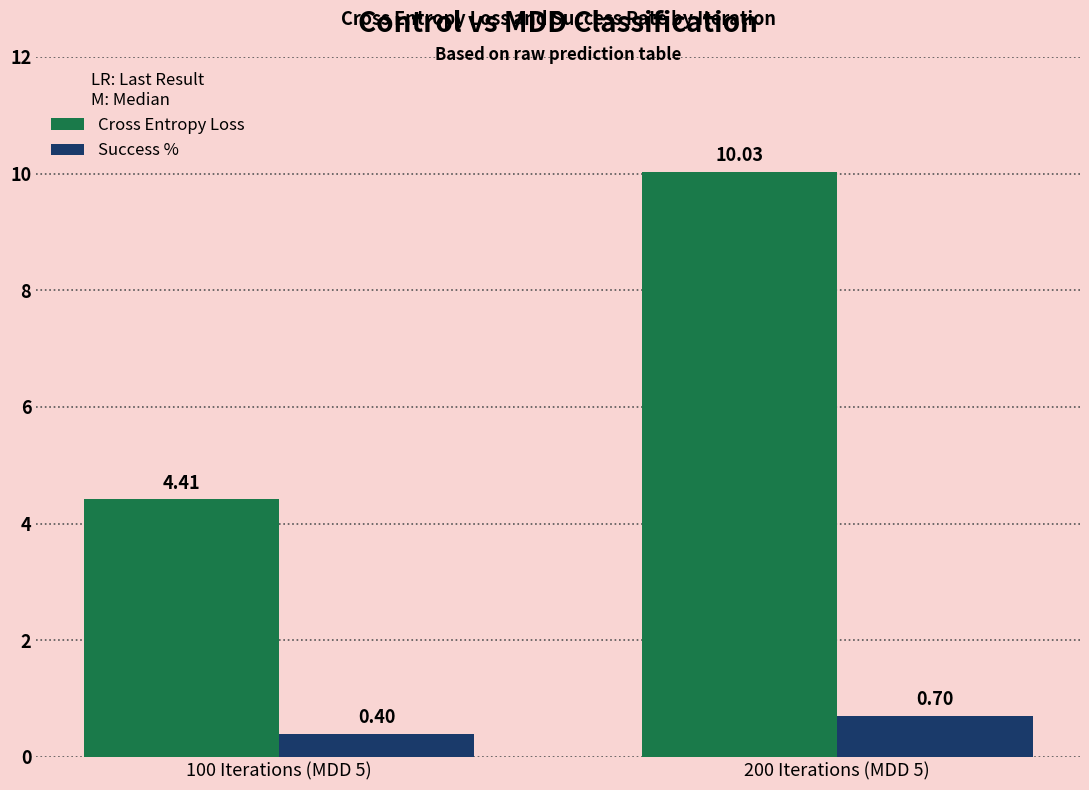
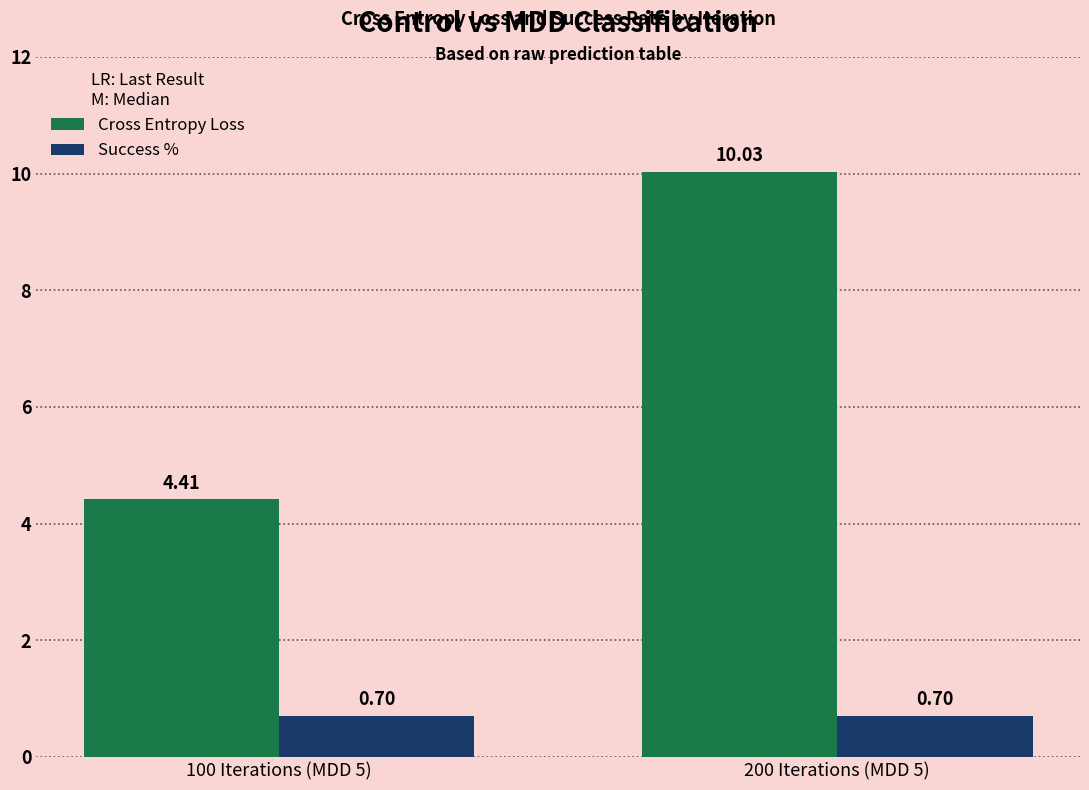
  {
    "Cross Entropy Loss": {
      "100 Iterations (MDD 5)": 4.41,
      "200 Iterations (MDD 5)": 10.03
    },
    "Success %": {
-     "100 Iterations (MDD 5)": 0.40,
+     "100 Iterations (MDD 5)": 0.70,
      "200 Iterations (MDD 5)": 0.70
    }
  }
